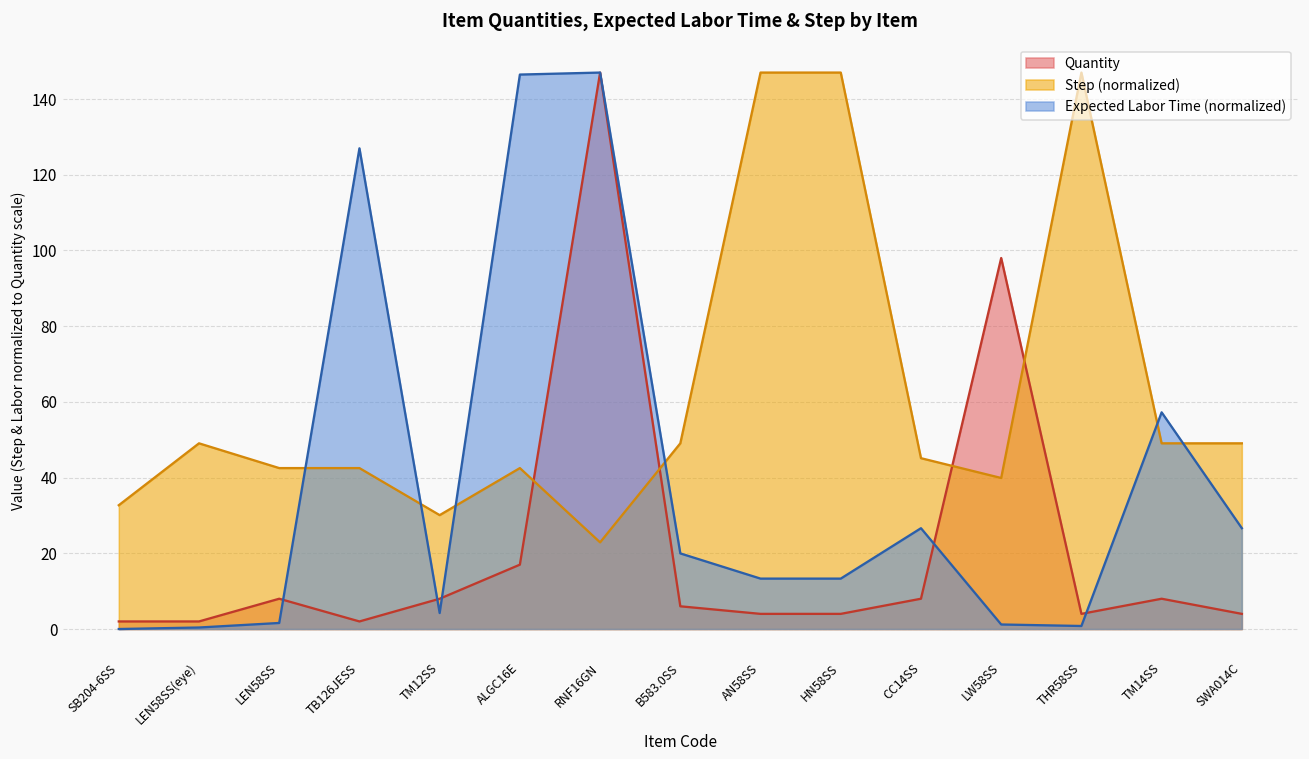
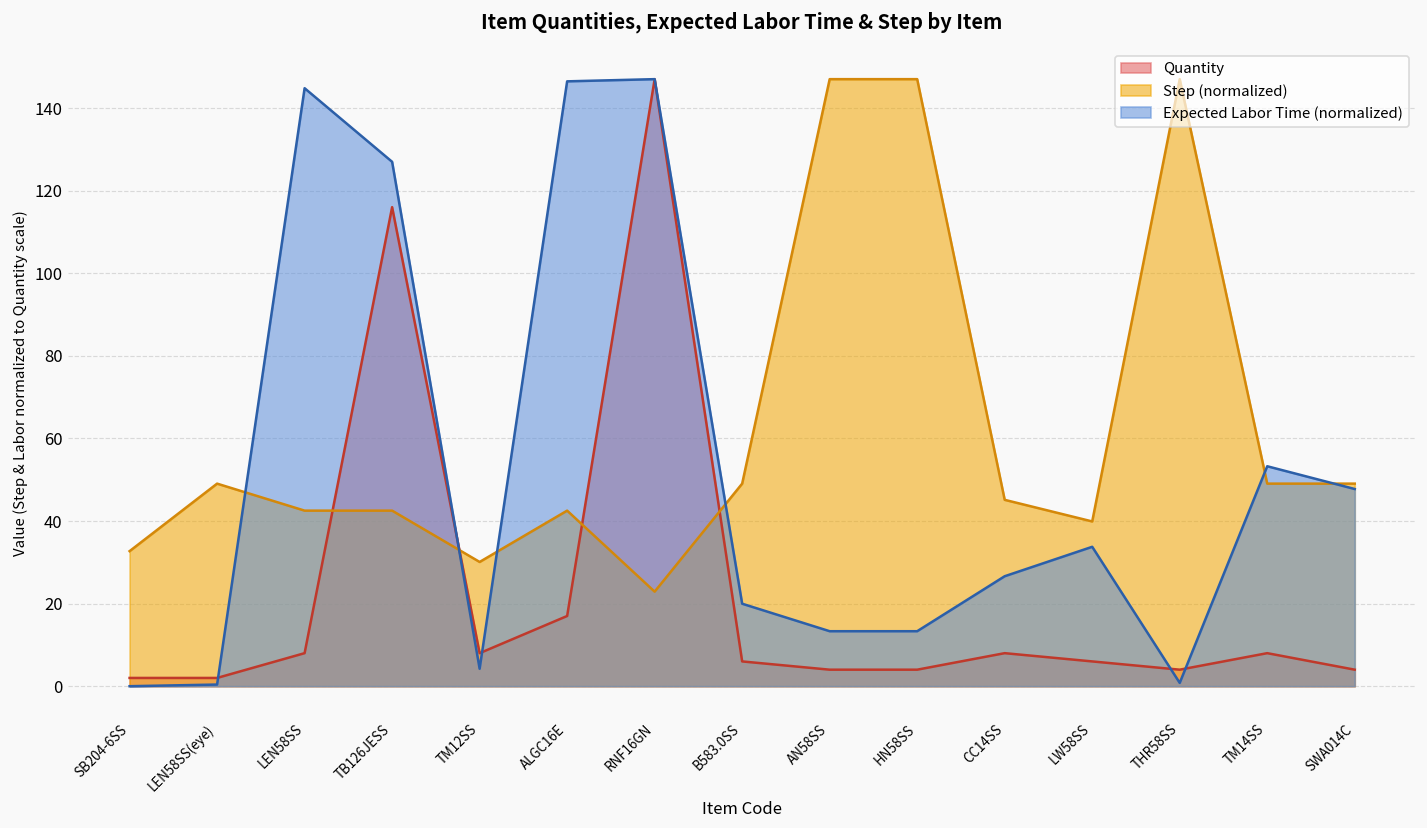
  {
    "Quantity": {
      "SB204-6SS": 2,
      "LEN58SS(eye)": 2,
      "LEN58SS": 8,
-     "TB126JESS": 2,
+     "TB126JESS": 116,
      "TM12SS": 8,
      "ALGC16E": 17,
      "B583.0SS": 6,
      "AN58SS": 4,
      "HN58SS": 4,
      "CC14SS": 8,
-     "LW58SS": 98,
+     "LW58SS": 6,
      "THR58SS": 4,
      "TM14SS": 8,
      "SWA014C": 4
    },
    "Step (normalized)": {
      "SB204-6SS": 33,
      "LEN58SS(eye)": 49,
      "LEN58SS": 43,
      "TB126JESS": 43,
      "TM12SS": 30,
      "ALGC16E": 43,
      "RNF16GN": 23,
      "B583.0SS": 49,
      "AN58SS": 147,
      "HN58SS": 147,
      "CC14SS": 45,
      "LW58SS": 40,
      "TM14SS": 49,
      "SWA014C": 49
    },
    "Expected Labor Time (normalized)": {
      "SB204-6SS": 0,
      "LEN58SS(eye)": 0,
-     "LEN58SS": 2,
+     "LEN58SS": 145,
      "TB126JESS": 127,
      "TM12SS": 4,
      "ALGC16E": 146,
      "B583.0SS": 20,
      "AN58SS": 13,
      "HN58SS": 13,
      "CC14SS": 27,
-     "LW58SS": 1,
+     "LW58SS": 34,
      "THR58SS": 1,
-     "TM14SS": 57,
-     "SWA014C": 27
+     "TM14SS": 53,
+     "SWA014C": 48
    }
  }
